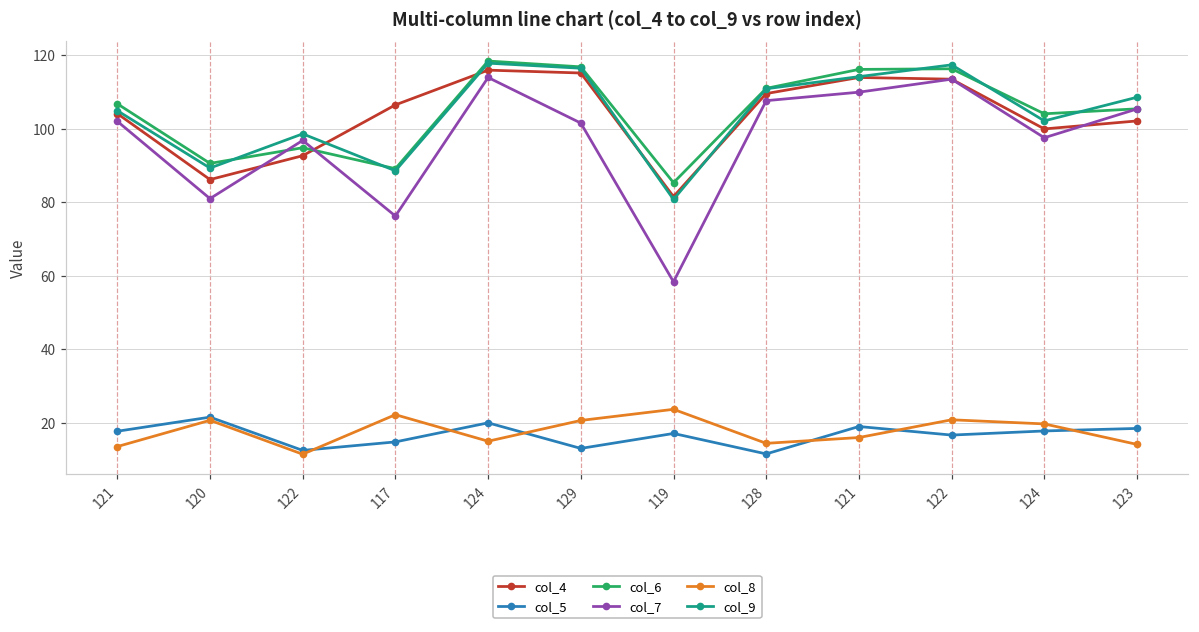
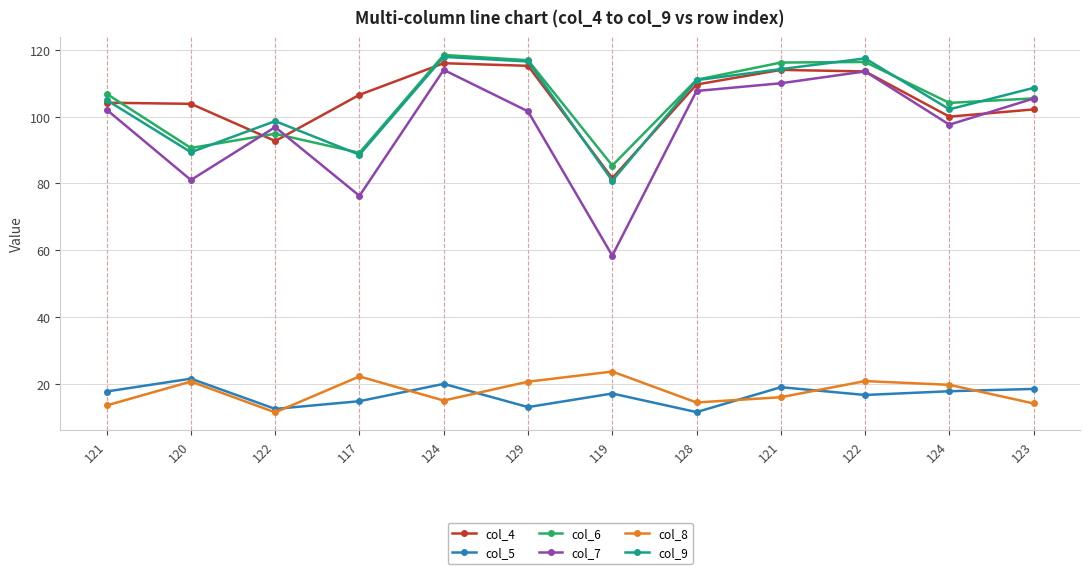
  {
    "col_4": {
-     "120": 86,
+     "120": 104,
      "117": 107,
      "129": 115,
      "119": 82,
      "128": 110,
      "123": 102
    },
    "col_5": {
      "120": 22,
      "117": 15,
      "129": 13,
      "119": 17,
      "128": 12,
      "123": 18
    },
    "col_7": {
      "120": 81,
      "117": 76,
      "129": 102,
      "119": 58,
      "128": 108
    },
    "col_8": {
      "120": 21,
      "117": 22,
      "129": 21,
      "119": 24,
      "128": 14,
      "123": 14
    }
  }
